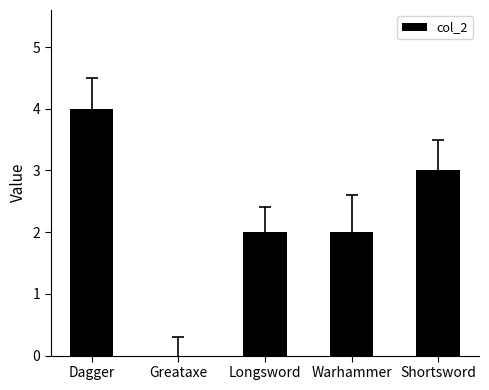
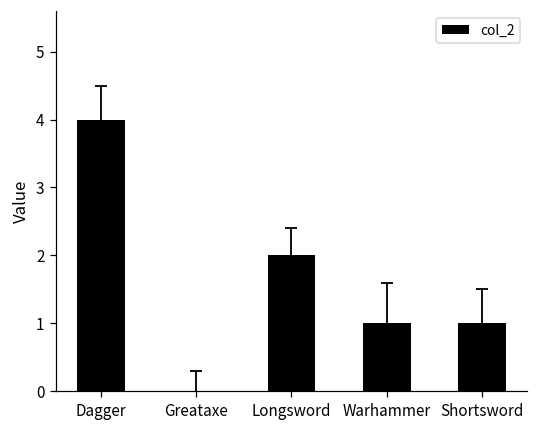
  {
    "col_2": {
      "Dagger": 4,
      "Greataxe": 0,
      "Longsword": 2,
-     "Warhammer": 2,
-     "Shortsword": 3
+     "Warhammer": 1,
+     "Shortsword": 1
    }
  }
